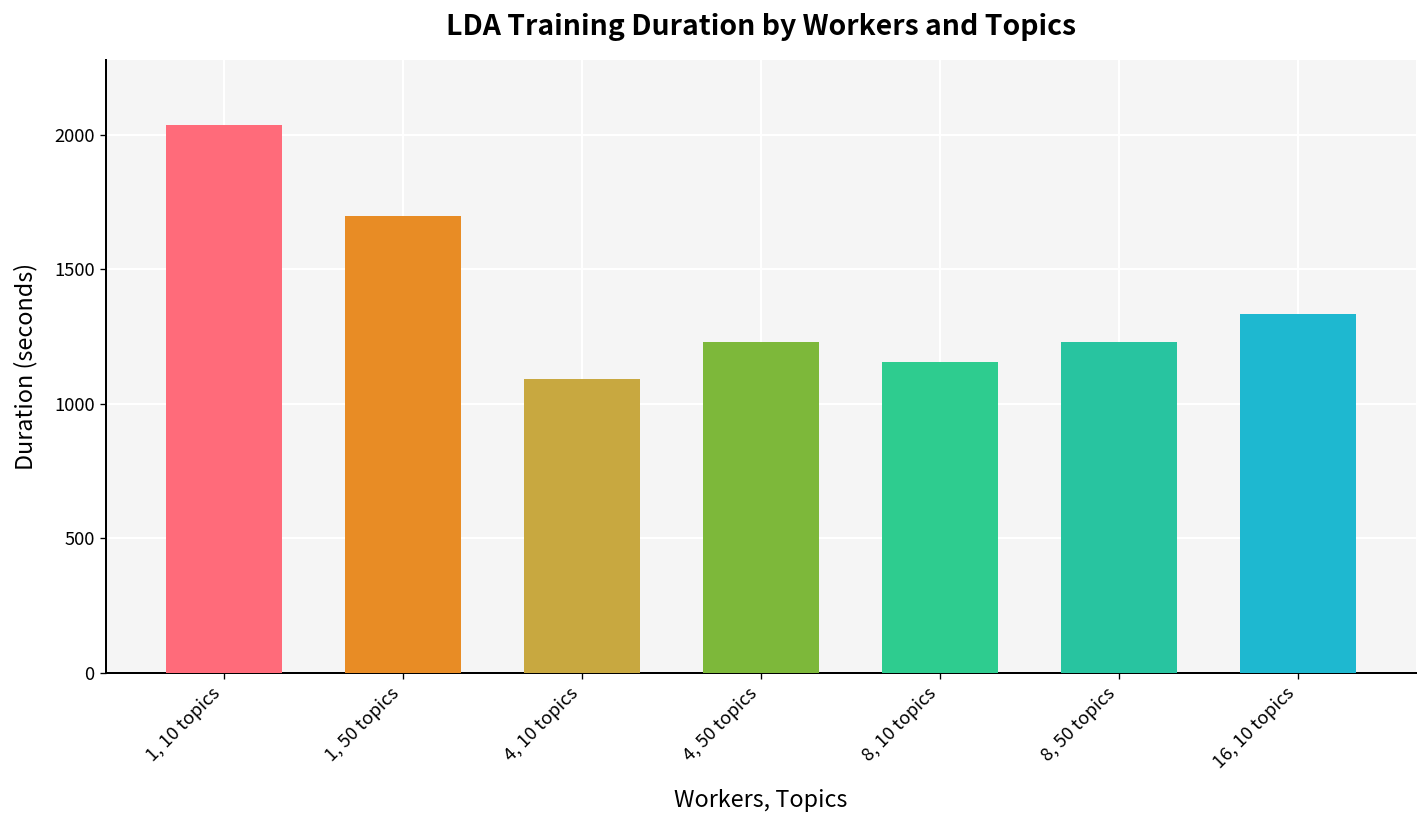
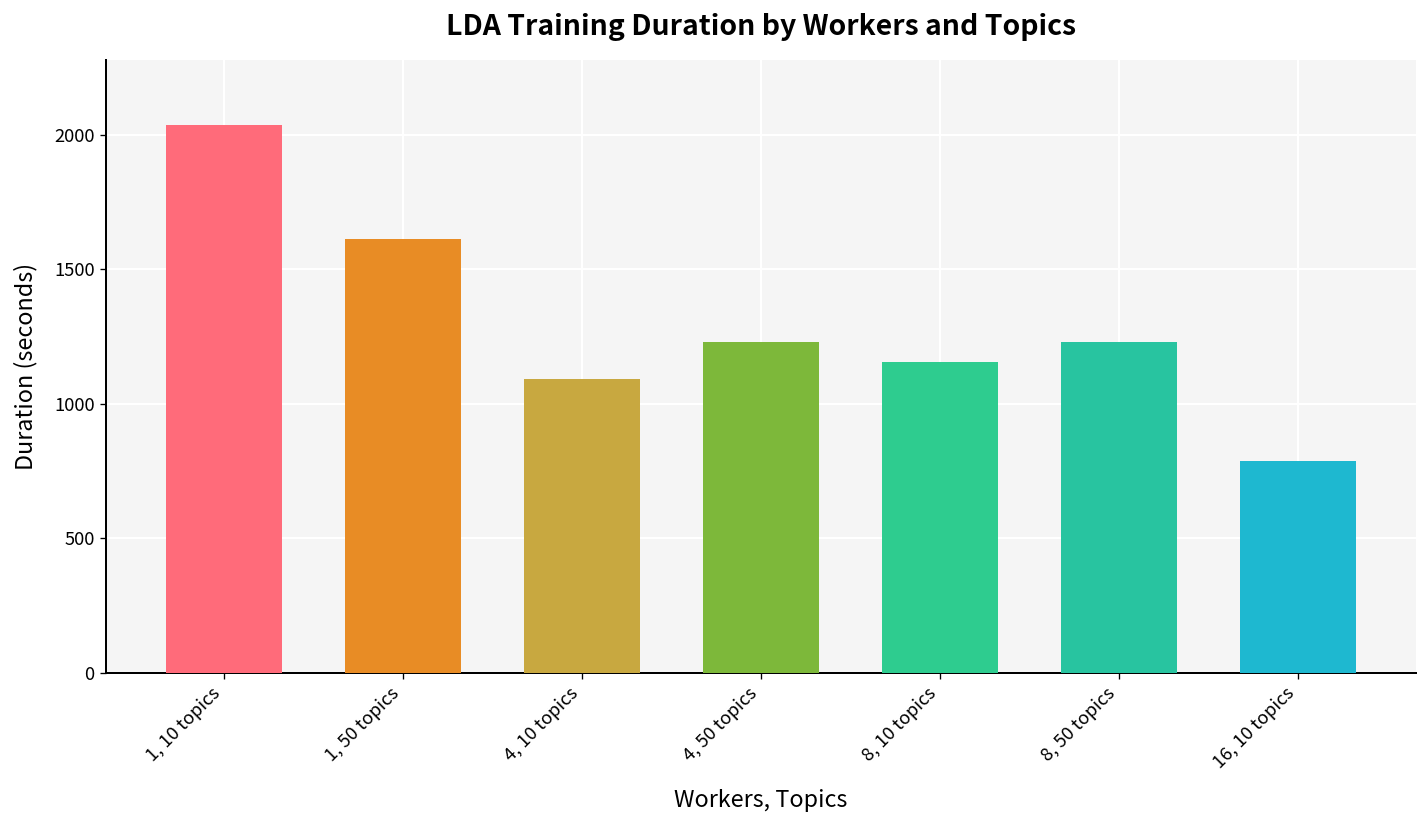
  {
    "1, 10 topics": 2040,
-   "1, 50 topics": 1700,
+   "1, 50 topics": 1610,
    "4, 10 topics": 1090,
    "4, 50 topics": 1230,
    "8, 10 topics": 1150,
    "8, 50 topics": 1230,
-   "16, 10 topics": 1330
+   "16, 10 topics": 790
  }
